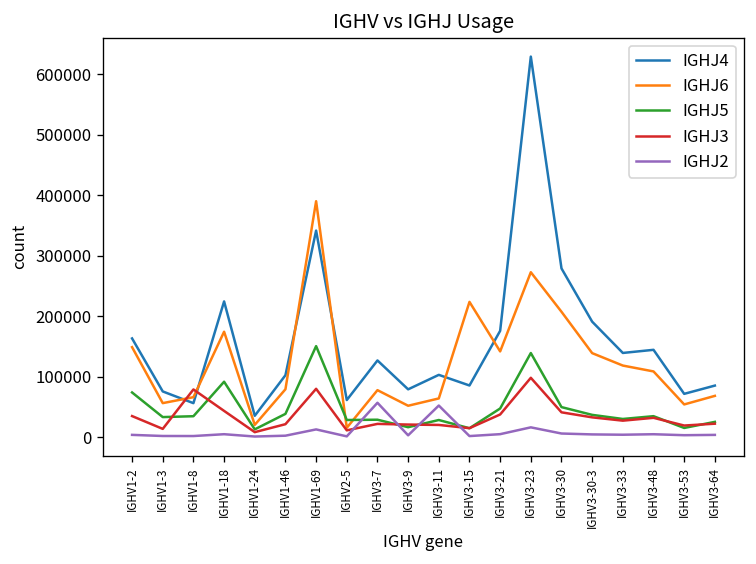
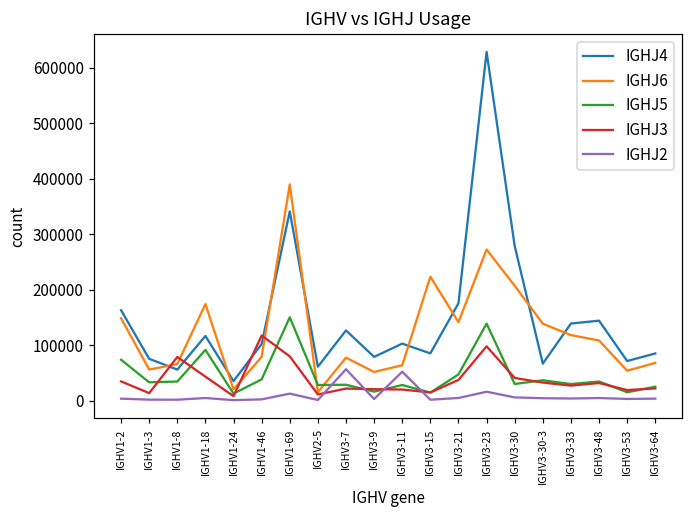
  {
    "IGHJ4": {
      "IGHV1-2": 160000,
      "IGHV1-3": 80000,
      "IGHV1-8": 60000,
-     "IGHV1-18": 220000,
+     "IGHV1-18": 120000,
      "IGHV1-24": 40000,
      "IGHV1-46": 100000,
      "IGHV1-69": 340000,
      "IGHV2-5": 60000,
      "IGHV3-7": 130000,
      "IGHV3-9": 80000,
      "IGHV3-11": 100000,
      "IGHV3-15": 90000,
      "IGHV3-21": 180000,
      "IGHV3-23": 630000,
      "IGHV3-30": 280000,
-     "IGHV3-30-3": 190000,
+     "IGHV3-30-3": 70000,
      "IGHV3-33": 140000,
      "IGHV3-48": 140000,
      "IGHV3-53": 70000,
      "IGHV3-64": 90000
    },
    "IGHJ6": {
      "IGHV1-2": 150000,
      "IGHV1-3": 60000,
      "IGHV1-8": 70000,
      "IGHV1-18": 170000,
      "IGHV1-24": 20000,
      "IGHV1-46": 80000,
      "IGHV1-69": 390000,
      "IGHV3-7": 80000,
      "IGHV3-9": 50000,
      "IGHV3-11": 60000,
      "IGHV3-15": 220000,
      "IGHV3-21": 140000,
      "IGHV3-23": 270000,
      "IGHV3-30": 210000,
      "IGHV3-30-3": 140000,
      "IGHV3-33": 120000,
      "IGHV3-48": 110000,
      "IGHV3-53": 50000,
      "IGHV3-64": 70000
    },
    "IGHJ5": {
      "IGHV1-2": 70000,
      "IGHV1-3": 30000,
      "IGHV1-8": 30000,
      "IGHV1-18": 90000,
      "IGHV1-46": 40000,
      "IGHV1-69": 150000,
      "IGHV2-5": 30000,
      "IGHV3-7": 30000,
      "IGHV3-11": 30000,
      "IGHV3-21": 50000,
      "IGHV3-23": 140000,
-     "IGHV3-30": 50000
+     "IGHV3-30": 30000
    },
    "IGHJ3": {
      "IGHV1-2": 30000,
      "IGHV1-3": 10000,
      "IGHV1-8": 80000,
      "IGHV1-18": 40000,
-     "IGHV1-46": 20000,
+     "IGHV1-46": 120000,
      "IGHV1-69": 80000,
      "IGHV3-7": 20000,
      "IGHV3-11": 20000,
      "IGHV3-21": 40000,
      "IGHV3-23": 100000,
      "IGHV3-30": 40000
    },
    "IGHJ2": {
      "IGHV1-2": 0,
      "IGHV1-3": 0,
      "IGHV1-8": 0,
      "IGHV1-18": 0,
      "IGHV1-24": 0,
      "IGHV1-46": 0,
      "IGHV1-69": 10000,
      "IGHV2-5": 0,
      "IGHV3-7": 60000,
      "IGHV3-9": 0,
      "IGHV3-11": 50000,
      "IGHV3-15": 0,
      "IGHV3-21": 0,
      "IGHV3-23": 20000,
      "IGHV3-30": 10000,
      "IGHV3-30-3": 0,
      "IGHV3-33": 0,
      "IGHV3-48": 0,
      "IGHV3-53": 0,
      "IGHV3-64": 0
    }
  }
